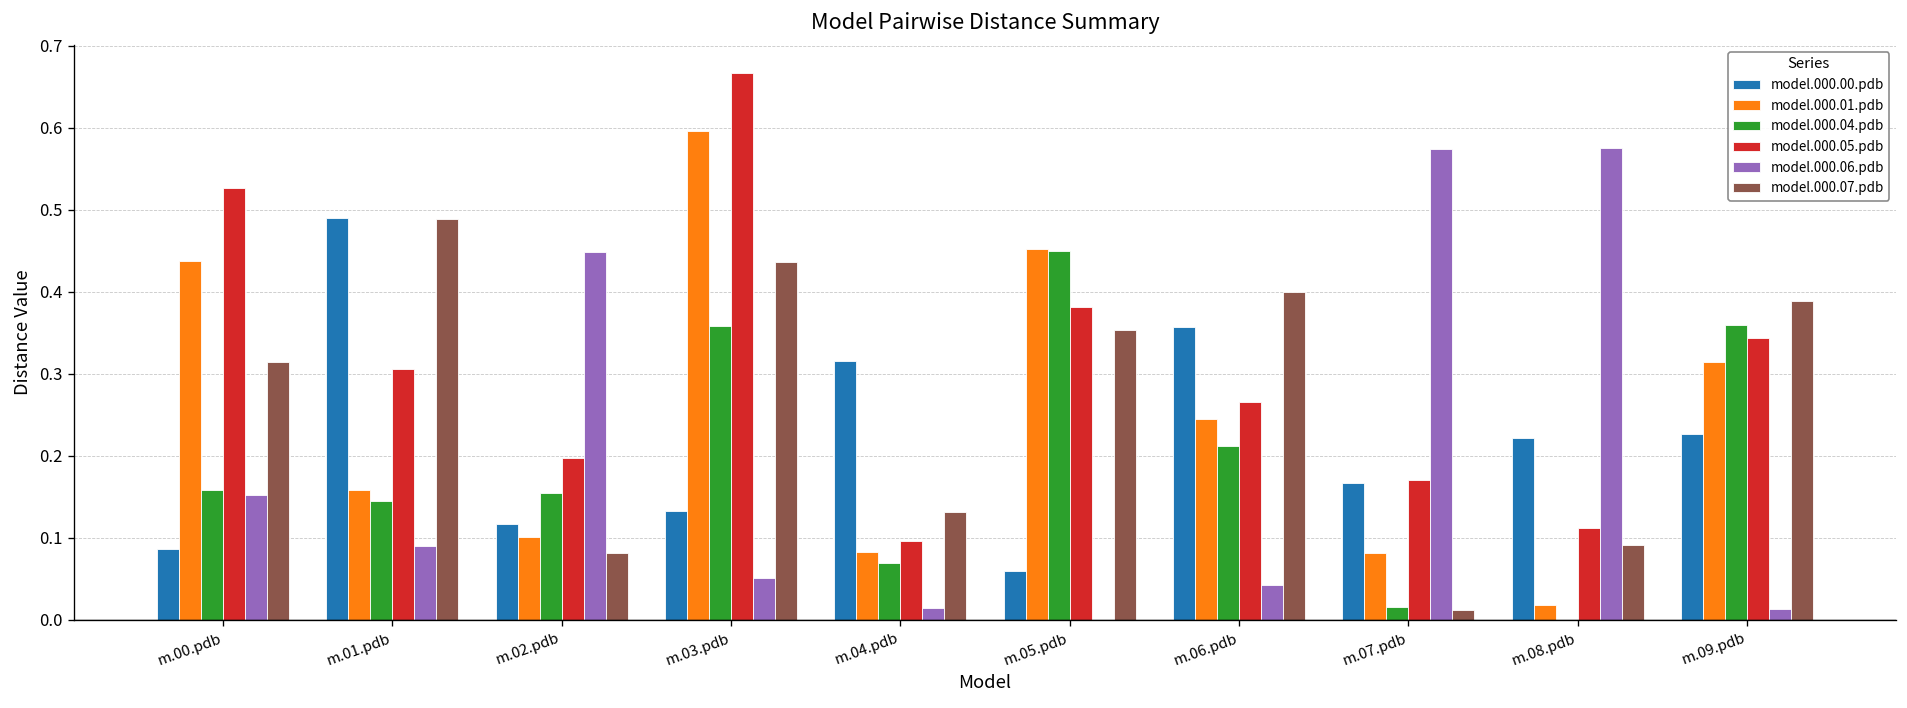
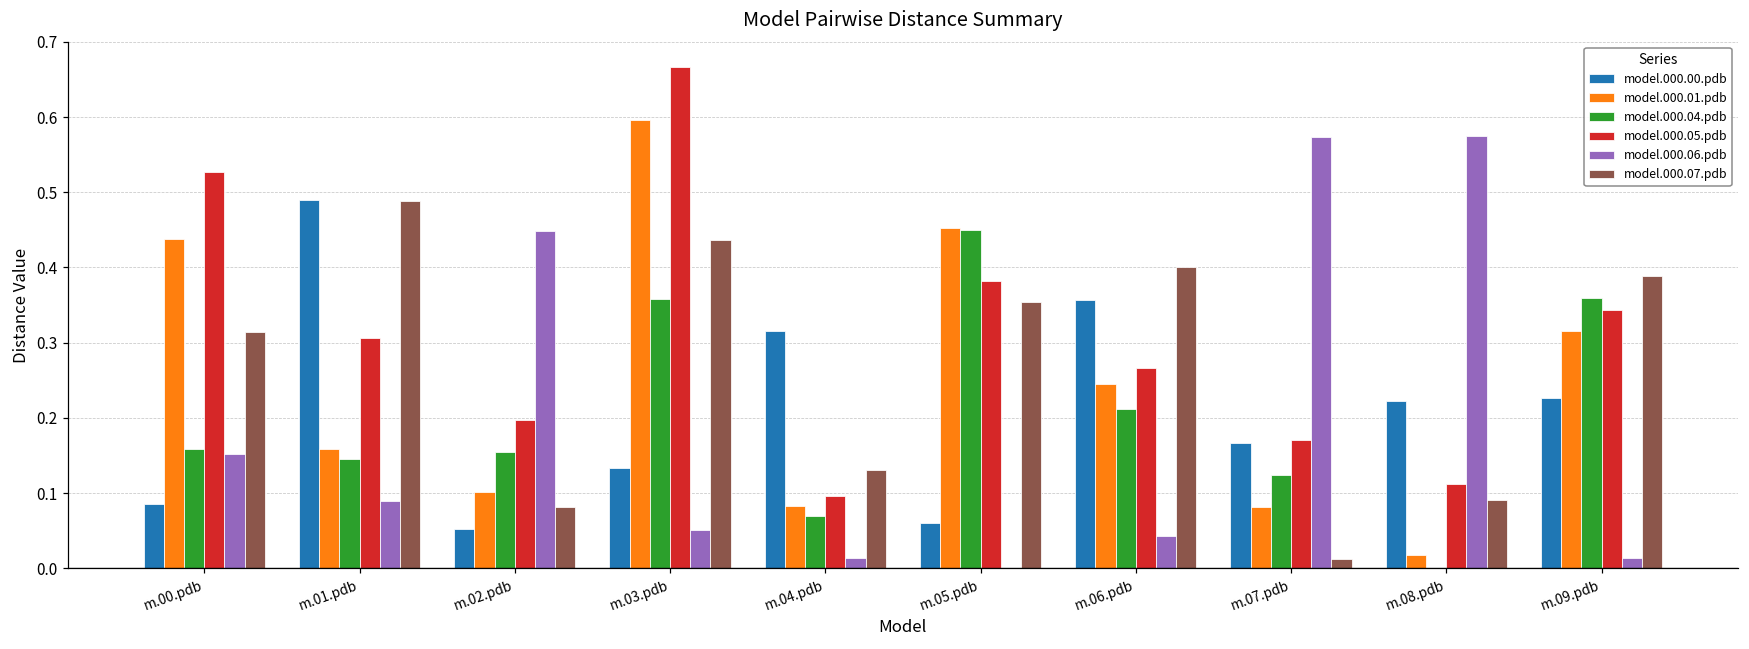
  {
    "model.000.00.pdb": {
      "m.00.pdb": 0.09,
      "m.01.pdb": 0.49,
-     "m.02.pdb": 0.12,
+     "m.02.pdb": 0.05,
      "m.03.pdb": 0.13,
      "m.04.pdb": 0.32,
      "m.05.pdb": 0.06,
      "m.06.pdb": 0.36,
      "m.07.pdb": 0.17,
      "m.08.pdb": 0.22,
      "m.09.pdb": 0.23
    },
    "model.000.01.pdb": {
      "m.00.pdb": 0.44,
      "m.01.pdb": 0.16,
      "m.02.pdb": 0.10,
      "m.03.pdb": 0.60,
      "m.04.pdb": 0.08,
      "m.05.pdb": 0.45,
      "m.06.pdb": 0.25,
      "m.07.pdb": 0.08,
      "m.08.pdb": 0.02,
      "m.09.pdb": 0.32
    },
    "model.000.04.pdb": {
      "m.00.pdb": 0.16,
      "m.01.pdb": 0.15,
      "m.02.pdb": 0.16,
      "m.03.pdb": 0.36,
      "m.04.pdb": 0.07,
      "m.05.pdb": 0.45,
      "m.06.pdb": 0.21,
-     "m.07.pdb": 0.02,
+     "m.07.pdb": 0.12,
      "m.08.pdb": 0.00,
      "m.09.pdb": 0.36
    },
    "model.000.05.pdb": {
      "m.00.pdb": 0.53,
      "m.01.pdb": 0.31,
      "m.02.pdb": 0.20,
      "m.03.pdb": 0.67,
      "m.04.pdb": 0.10,
      "m.05.pdb": 0.38,
      "m.06.pdb": 0.27,
      "m.07.pdb": 0.17,
      "m.08.pdb": 0.11,
      "m.09.pdb": 0.34
    },
    "model.000.06.pdb": {
      "m.00.pdb": 0.15,
      "m.01.pdb": 0.09,
      "m.02.pdb": 0.45,
      "m.03.pdb": 0.05,
      "m.04.pdb": 0.01,
      "m.05.pdb": 0.00,
      "m.06.pdb": 0.04,
      "m.07.pdb": 0.57,
      "m.08.pdb": 0.58,
      "m.09.pdb": 0.01
    },
    "model.000.07.pdb": {
      "m.00.pdb": 0.31,
      "m.01.pdb": 0.49,
      "m.02.pdb": 0.08,
      "m.03.pdb": 0.44,
      "m.04.pdb": 0.13,
      "m.05.pdb": 0.35,
      "m.06.pdb": 0.40,
      "m.07.pdb": 0.01,
      "m.08.pdb": 0.09,
      "m.09.pdb": 0.39
    }
  }
